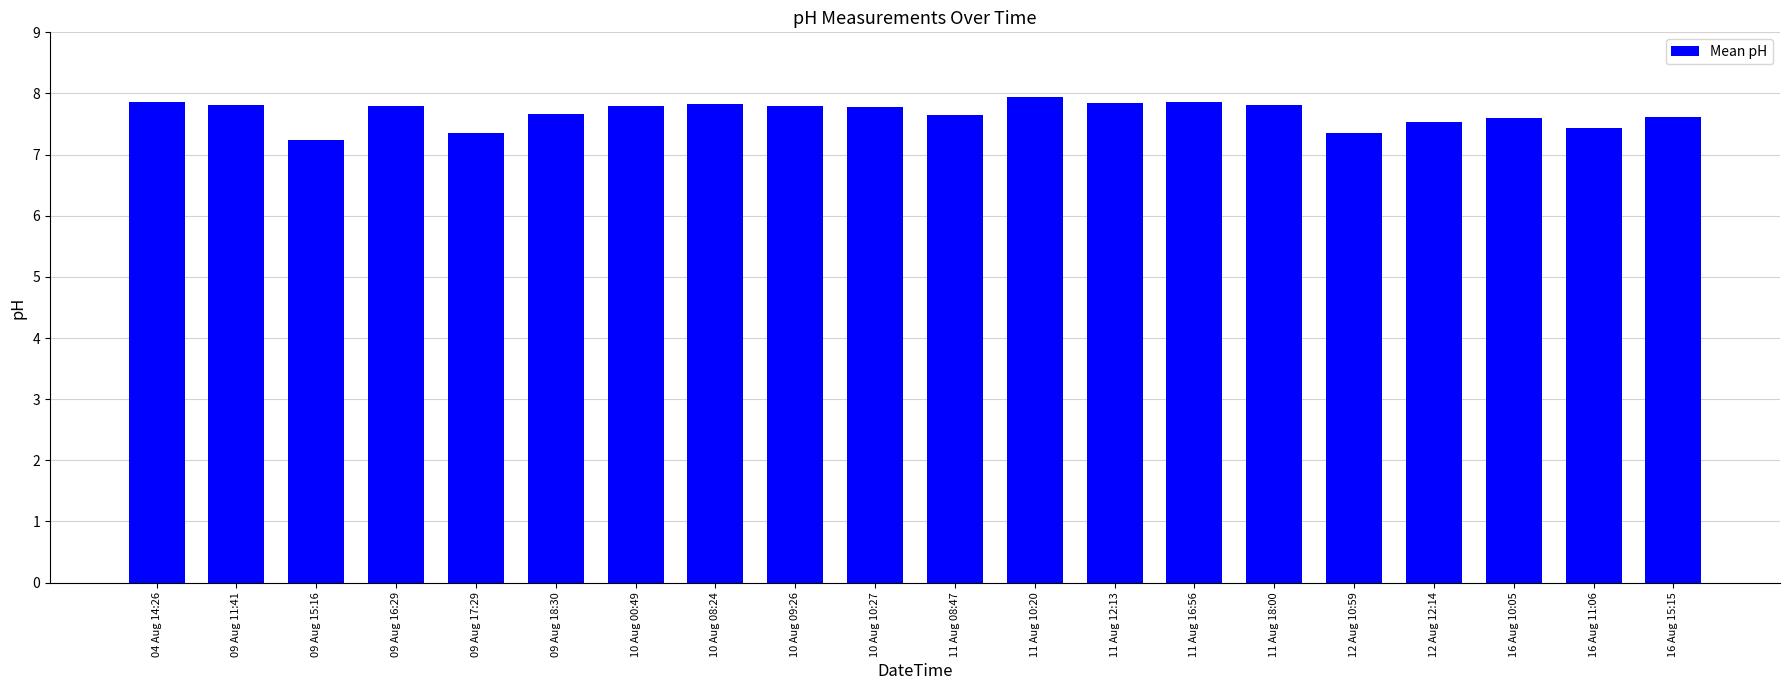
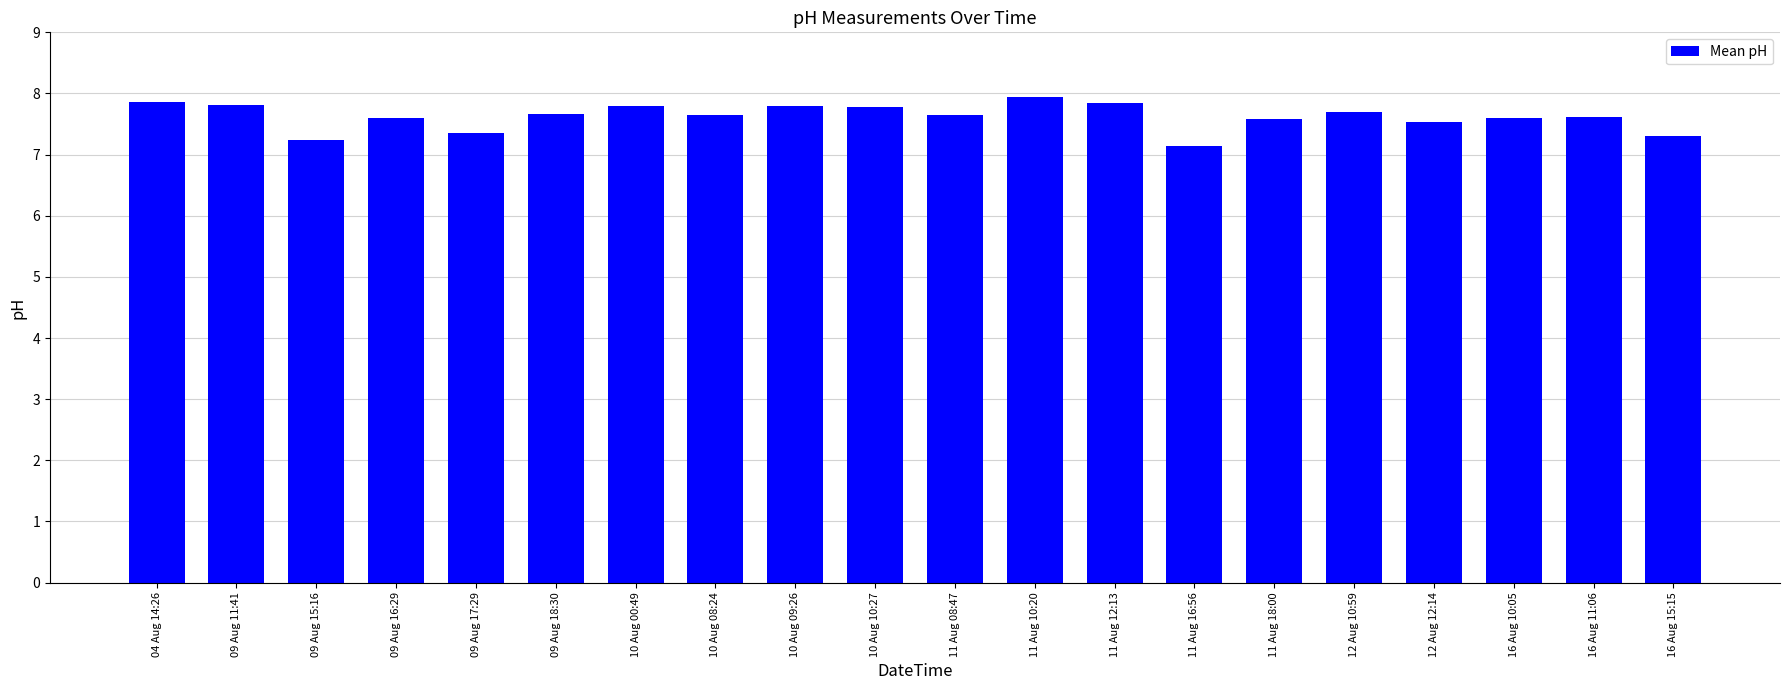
  {
    "04 Aug 14:26": 7.9,
    "09 Aug 11:41": 7.8,
    "09 Aug 15:16": 7.2,
-   "09 Aug 16:29": 7.8,
+   "09 Aug 16:29": 7.6,
    "09 Aug 17:29": 7.4,
    "09 Aug 18:30": 7.7,
    "10 Aug 00:49": 7.8,
-   "10 Aug 08:24": 7.8,
+   "10 Aug 08:24": 7.6,
    "10 Aug 09:26": 7.8,
    "10 Aug 10:27": 7.8,
    "11 Aug 08:47": 7.7,
    "11 Aug 10:20": 7.9,
    "11 Aug 12:13": 7.9,
-   "11 Aug 16:56": 7.9,
-   "11 Aug 18:00": 7.8,
-   "12 Aug 10:59": 7.4,
+   "11 Aug 16:56": 7.1,
+   "11 Aug 18:00": 7.6,
+   "12 Aug 10:59": 7.7,
    "12 Aug 12:14": 7.5,
    "16 Aug 10:05": 7.6,
-   "16 Aug 11:06": 7.4,
-   "16 Aug 15:15": 7.6
+   "16 Aug 11:06": 7.6,
+   "16 Aug 15:15": 7.3
  }
